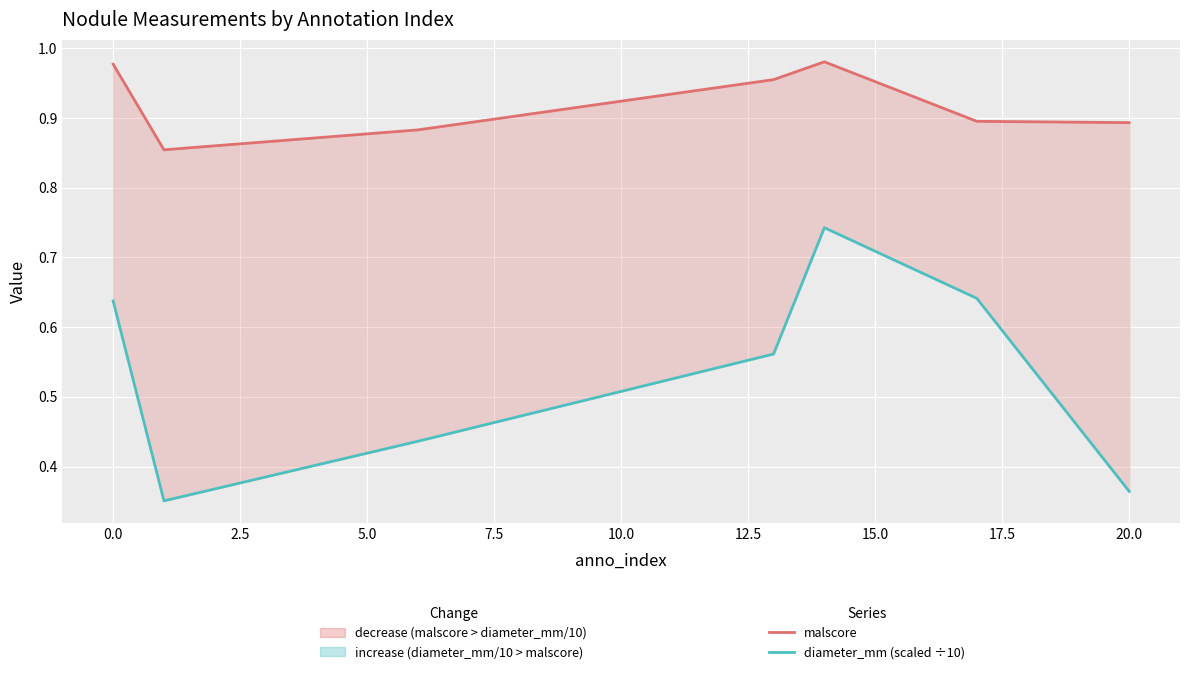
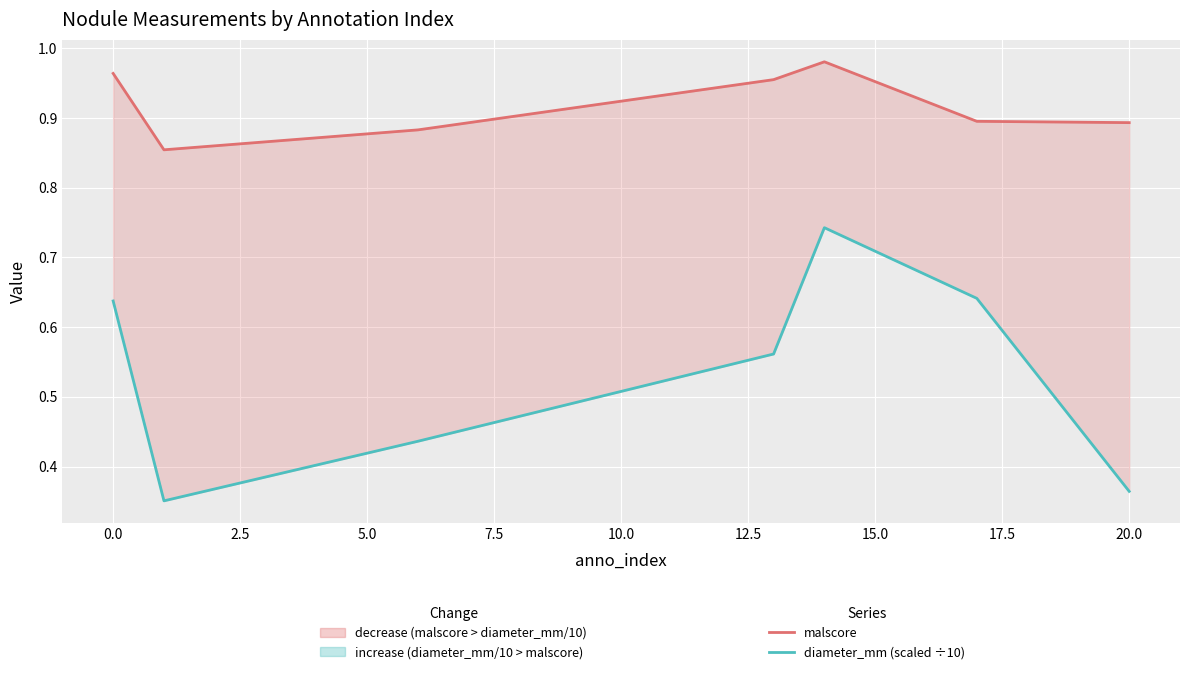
  {
    "malscore": {
-     "0.0": 0.98,
+     "0.0": 0.96,
      "20.0": 0.89
    },
    "diameter_mm (scaled ÷10)": {
      "0.0": 0.64,
      "20.0": 0.36
    }
  }
